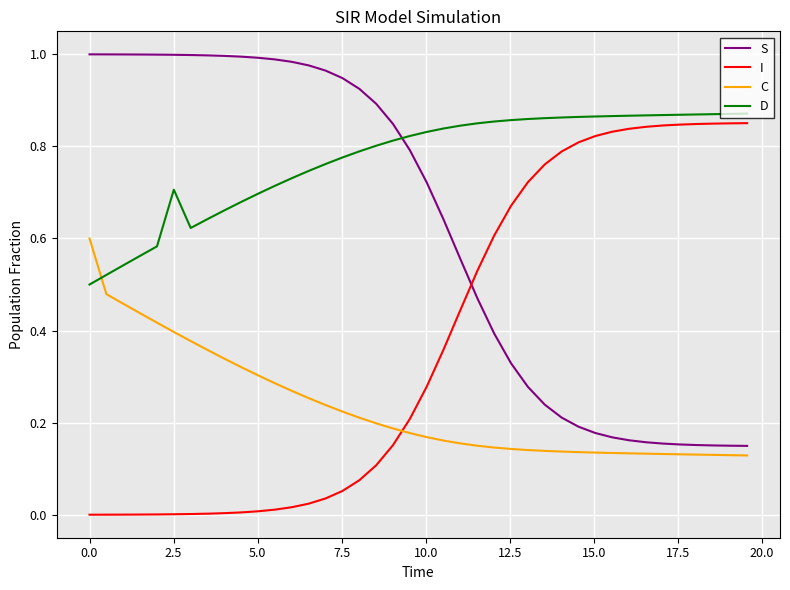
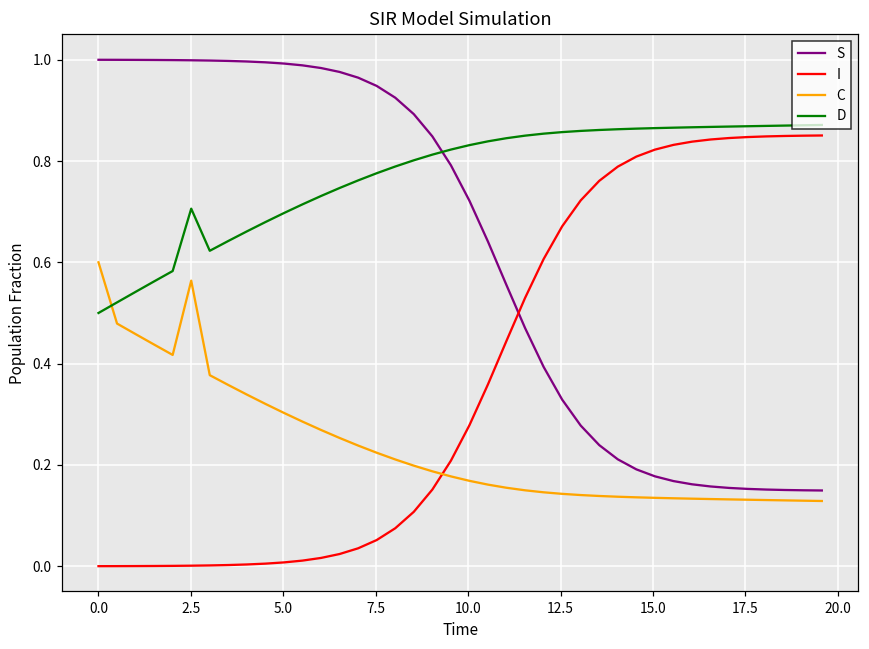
  {
    "S": {
      "0.0": 1.00,
      "2.5": 1.00
    },
    "I": {
      "0.0": 0.00,
      "2.5": 0.00
    },
    "C": {
      "0.0": 0.60,
-     "2.5": 0.40
+     "2.5": 0.56
    },
    "D": {
      "0.0": 0.50,
      "2.5": 0.71
    }
  }
